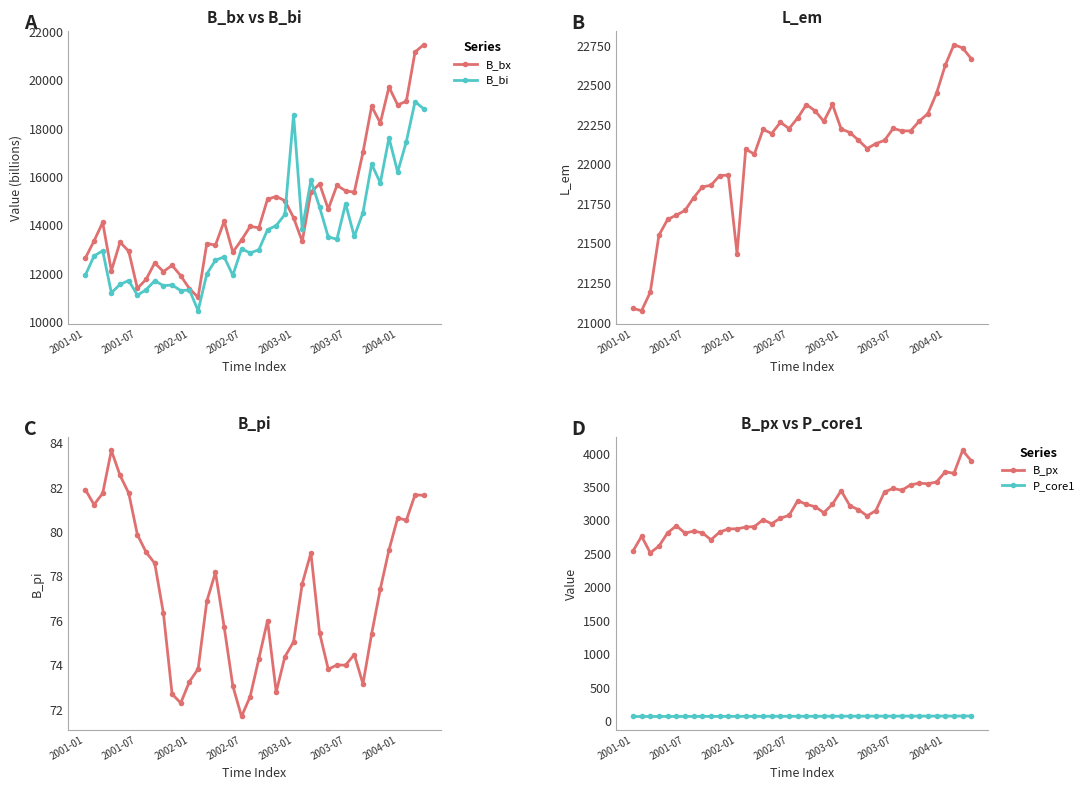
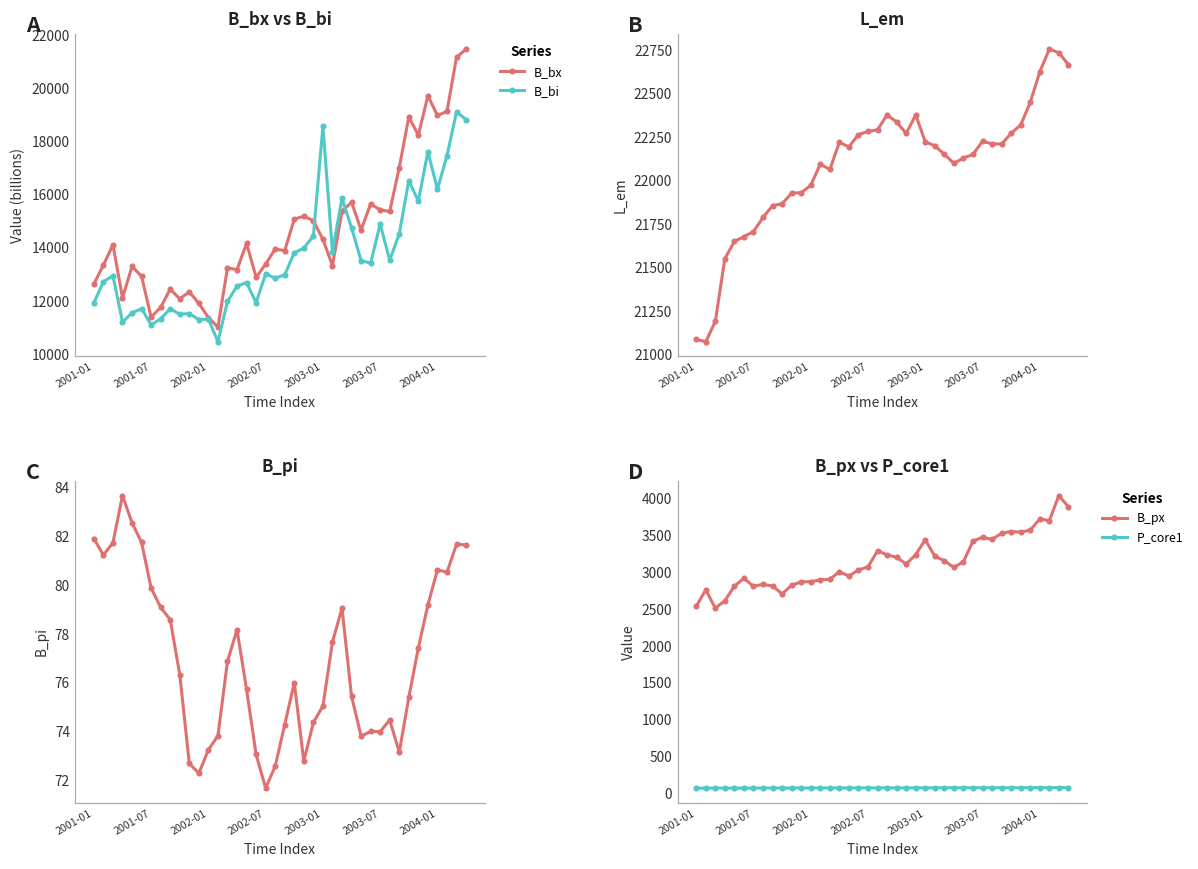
  {
    "B_bx vs B_bi": {
      "B_bx": {
        "2001-01": 12600,
        "2001-07": 11400,
        "2002-07": 13400,
        "2003-01": 14300,
        "2003-07": 15400,
        "2004-01": 19000
      },
      "B_bi": {
        "2001-01": 11900,
        "2001-07": 11100,
        "2002-07": 13000,
        "2003-01": 18600,
        "2003-07": 14900,
        "2004-01": 16200
      }
    },
    "L_em": {
      "2001-01": 21090,
      "2001-07": 21710,
-     "2002-01": 21440,
-     "2002-07": 22230,
+     "2002-01": 21970,
+     "2002-07": 22280,
      "2003-01": 22220,
      "2003-07": 22230,
      "2004-01": 22630
    },
    "B_pi": {
      "2001-01": 81.9,
      "2001-07": 79.9,
      "2002-01": 73.3,
      "2002-07": 71.7,
      "2003-01": 75.1,
      "2003-07": 74.0,
      "2004-01": 80.6
    },
    "B_px vs P_core1": {
      "B_px": {
        "2001-01": 2500,
        "2001-07": 2800,
        "2002-01": 2900,
        "2002-07": 3100,
        "2003-01": 3400,
        "2003-07": 3500,
        "2004-01": 3700
      },
      "P_core1": {
        "2001-01": 100,
        "2001-07": 100,
        "2002-01": 100,
        "2002-07": 100,
        "2003-01": 100,
        "2003-07": 100,
        "2004-01": 100
      }
    }
  }
